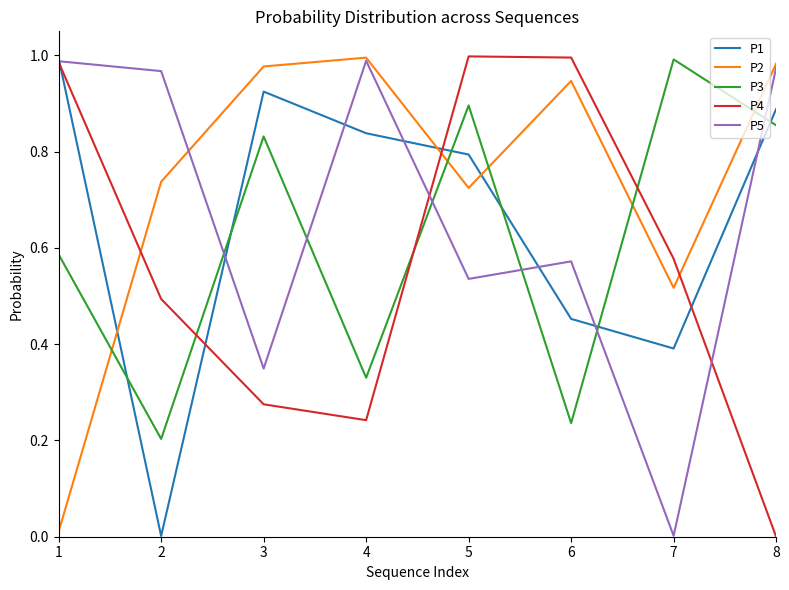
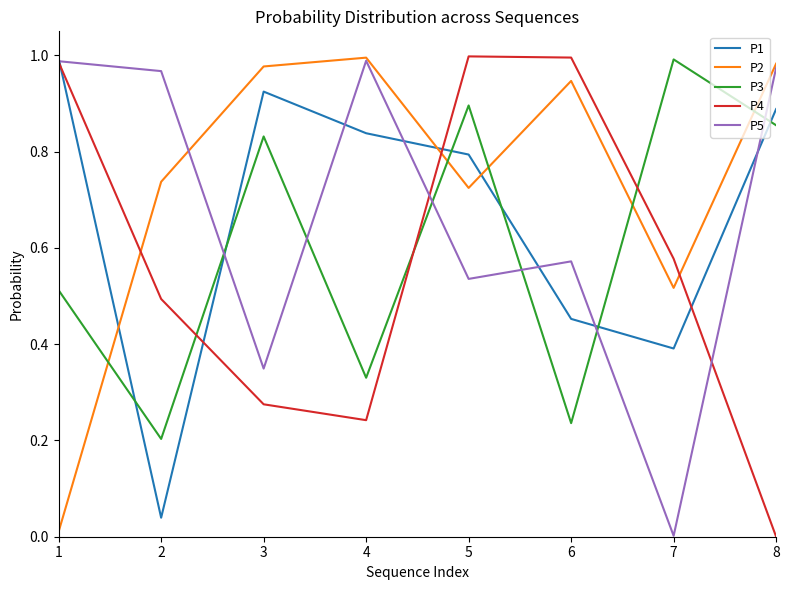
  {
    "P1": {
      "1": 0.99,
-     "2": 0.00,
+     "2": 0.04,
      "3": 0.92,
      "4": 0.84,
      "5": 0.79,
      "6": 0.45,
      "7": 0.39,
      "8": 0.89
    },
    "P2": {
      "1": 0.01,
      "2": 0.74,
      "3": 0.98,
      "4": 1.00,
      "5": 0.72,
      "6": 0.95,
      "7": 0.52,
      "8": 0.98
    },
    "P3": {
-     "1": 0.59,
+     "1": 0.51,
      "2": 0.20,
      "3": 0.83,
      "4": 0.33,
      "5": 0.90,
      "6": 0.24,
      "7": 0.99,
      "8": 0.85
    },
    "P4": {
      "2": 0.49,
      "3": 0.28,
      "4": 0.24,
      "5": 1.00,
      "6": 1.00,
      "7": 0.58,
      "8": 0.00
    },
    "P5": {
      "2": 0.97,
      "3": 0.35,
      "4": 0.99,
      "5": 0.54,
      "6": 0.57,
      "7": 0.00,
      "8": 0.97
    }
  }
